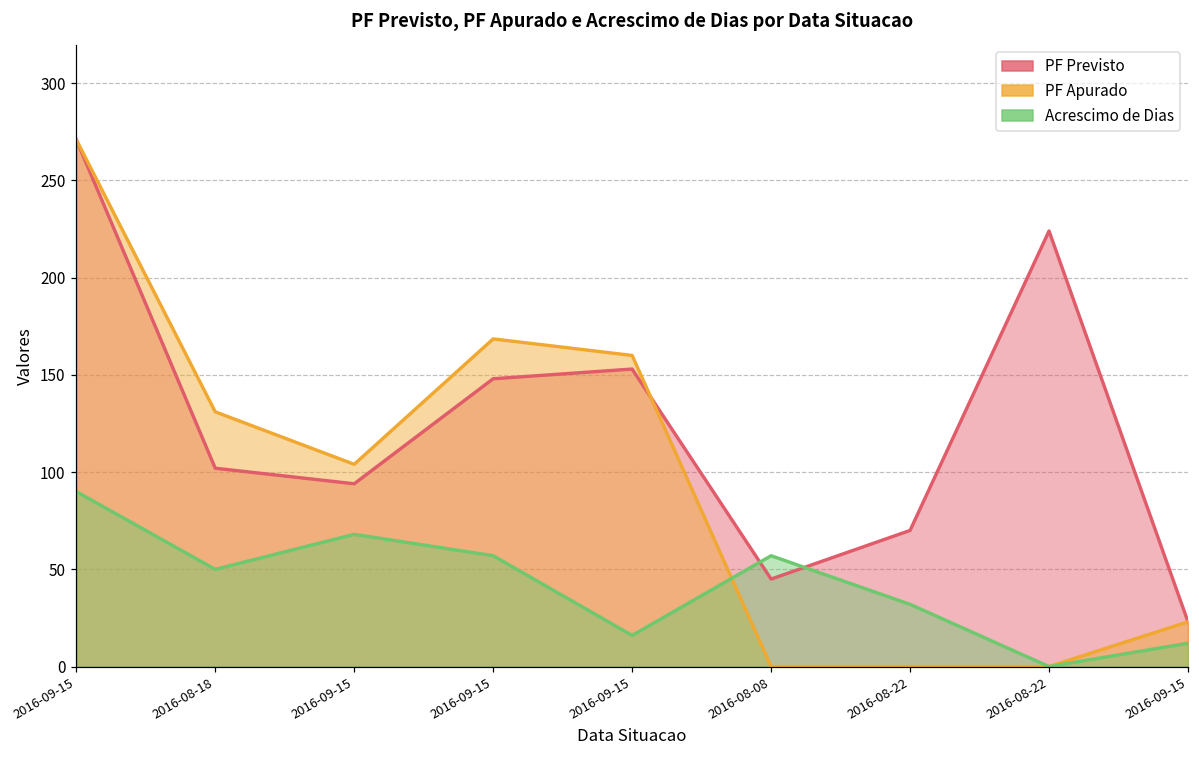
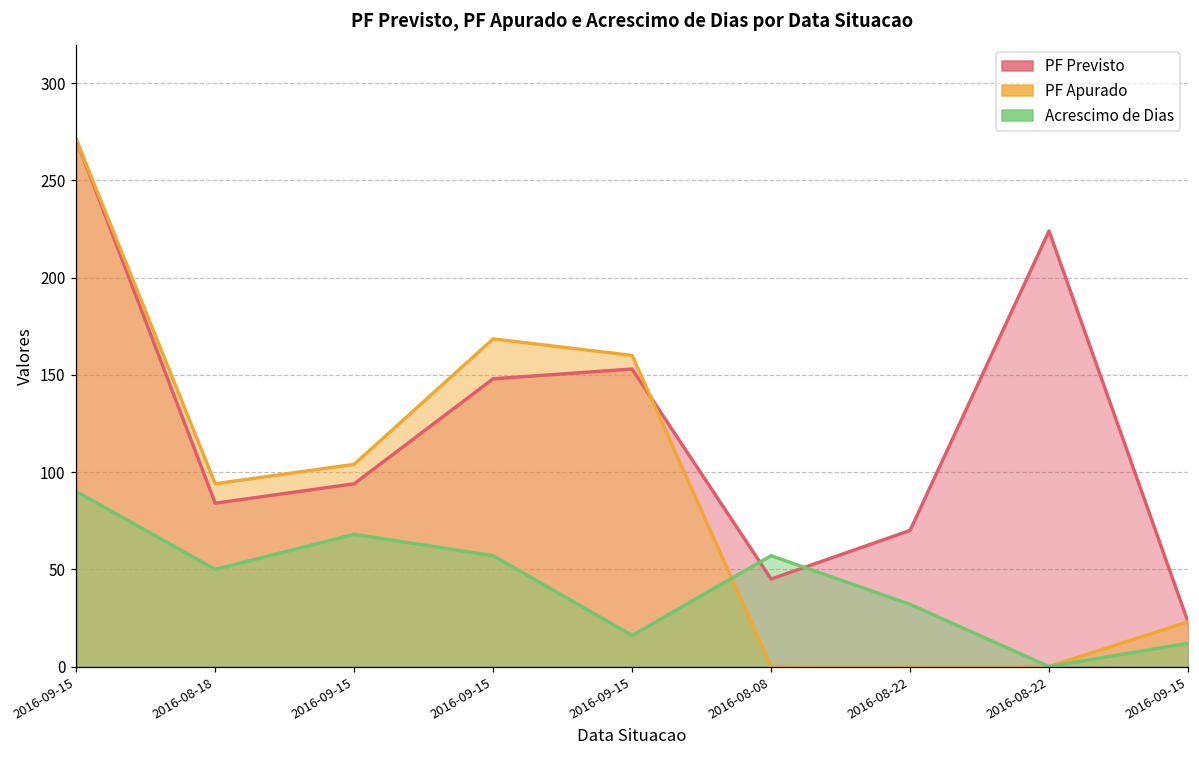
  {
    "PF Previsto": {
-     "2016-08-18": 102,
+     "2016-08-18": 84,
      "2016-08-08": 45
    },
    "PF Apurado": {
-     "2016-08-18": 131,
+     "2016-08-18": 94,
      "2016-08-08": 0
    },
    "Acrescimo de Dias": {
      "2016-08-18": 50,
      "2016-08-08": 57
    }
  }
